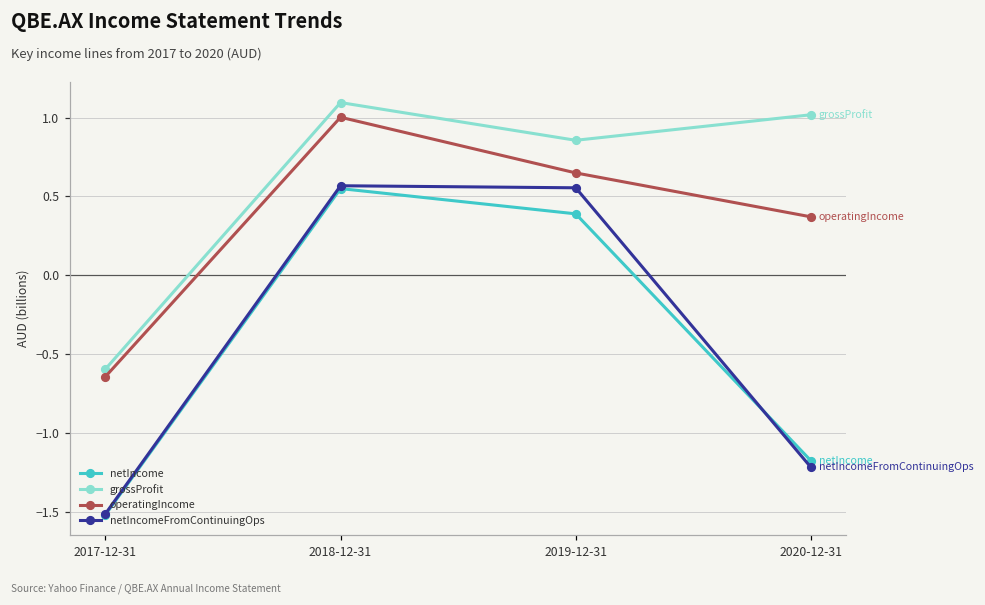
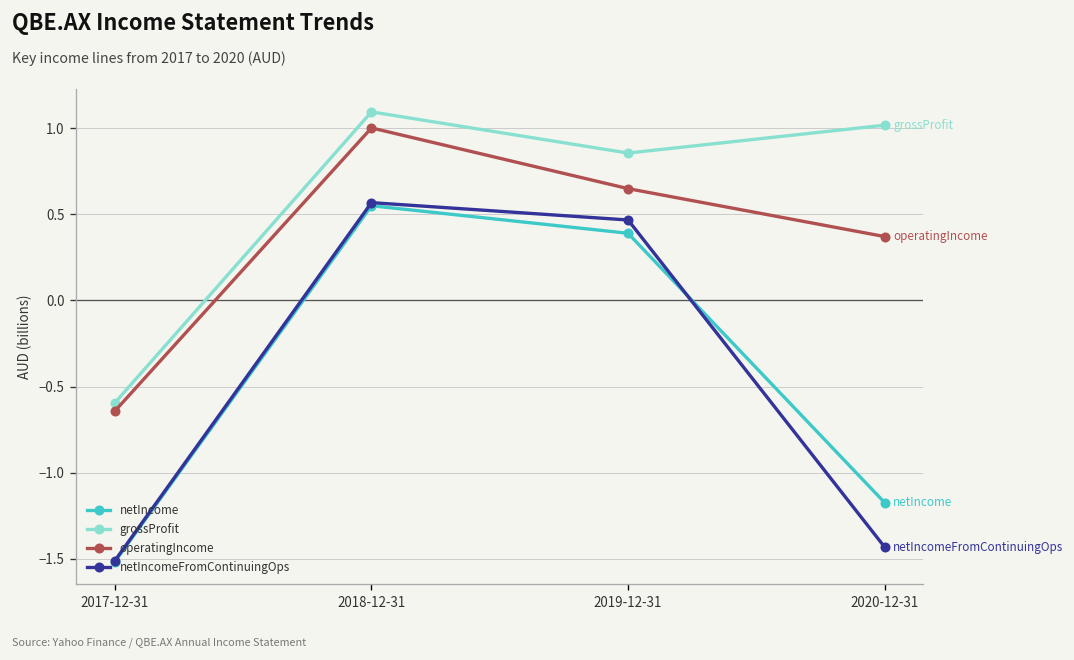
  {
    "netIncome": {
      "2019-12-31": 0.39,
      "2020-12-31": -1.17
    },
    "grossProfit": {
      "2017-12-31": -0.59,
      "2018-12-31": 1.10,
      "2019-12-31": 0.86,
      "2020-12-31": 1.02
    },
    "operatingIncome": {
      "2017-12-31": -0.64,
      "2018-12-31": 1.00,
      "2019-12-31": 0.65,
      "2020-12-31": 0.37
    },
    "netIncomeFromContinuingOps": {
-     "2019-12-31": 0.56,
-     "2020-12-31": -1.22
+     "2019-12-31": 0.47,
+     "2020-12-31": -1.43
    }
  }
